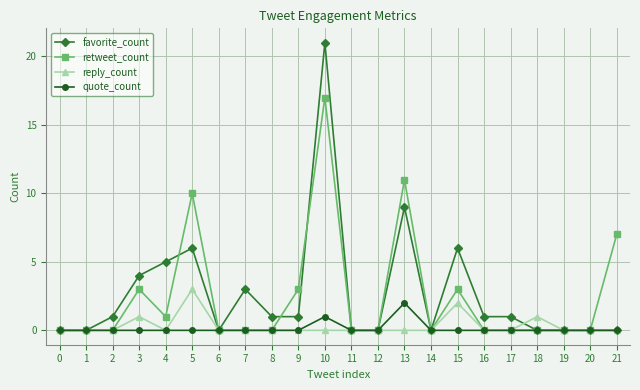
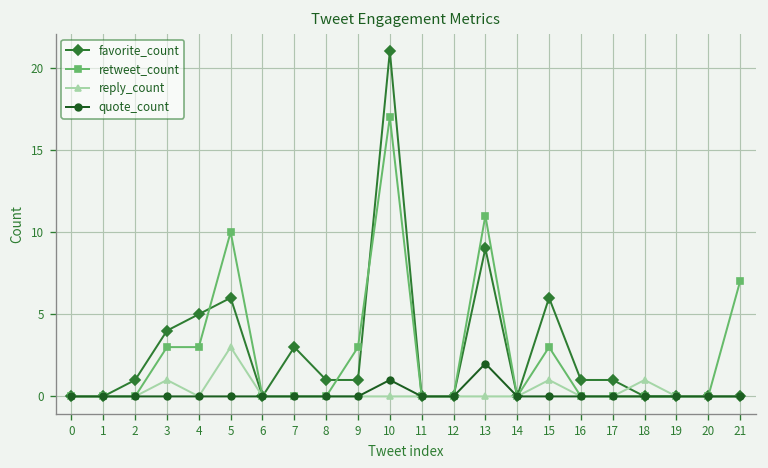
  {
    "retweet_count": {
      "3": 3,
-     "4": 1,
+     "4": 3,
      "5": 10,
      "9": 3,
      "10": 17,
      "13": 11,
      "15": 3,
      "21": 7
    },
    "reply_count": {
      "3": 1,
      "5": 3,
      "10": 0,
      "13": 0,
-     "15": 2,
+     "15": 1,
      "18": 1
    }
  }
